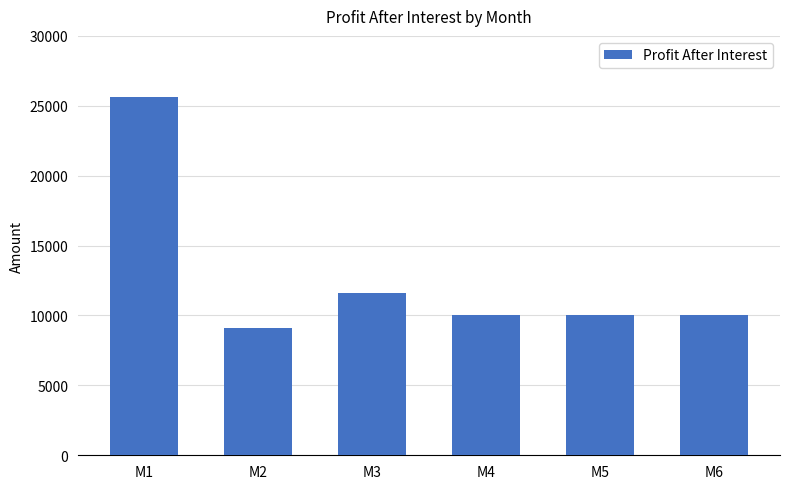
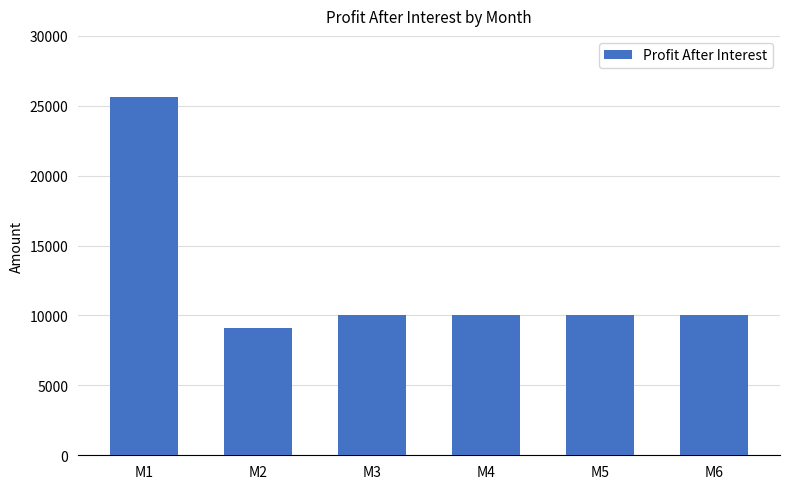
  {
    "M1": 25600,
    "M2": 9100,
-   "M3": 11600,
+   "M3": 10000,
    "M4": 10000,
    "M5": 10000,
    "M6": 10000
  }
